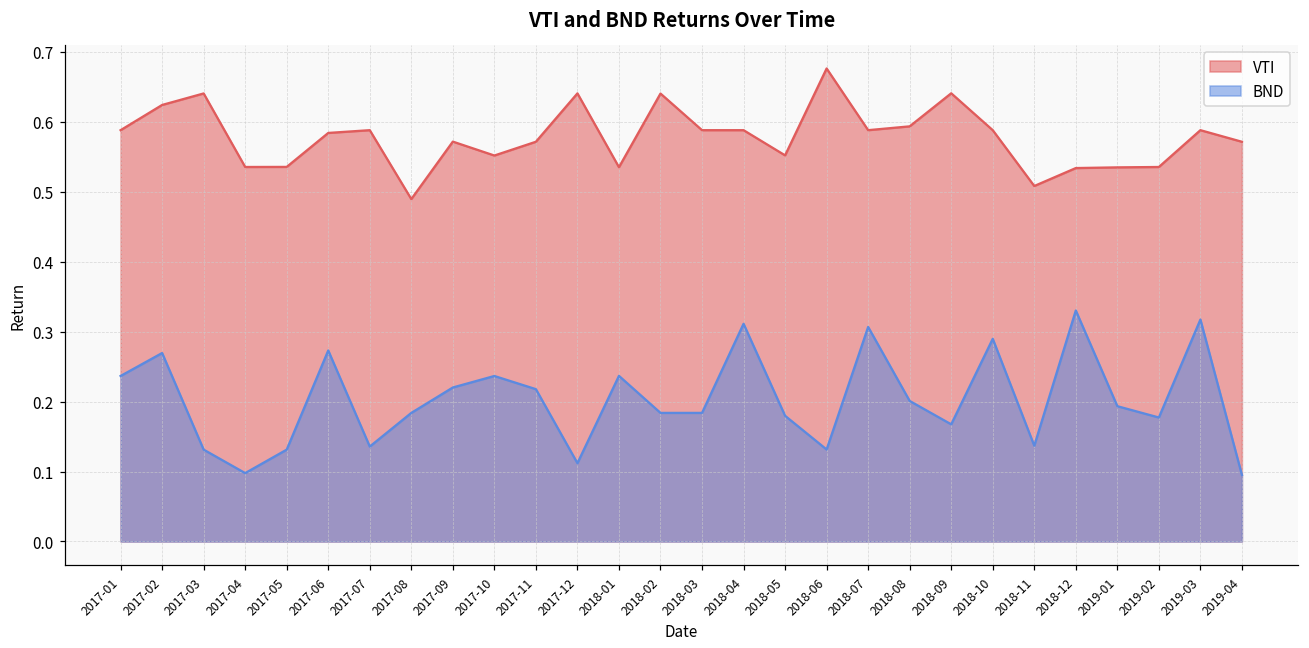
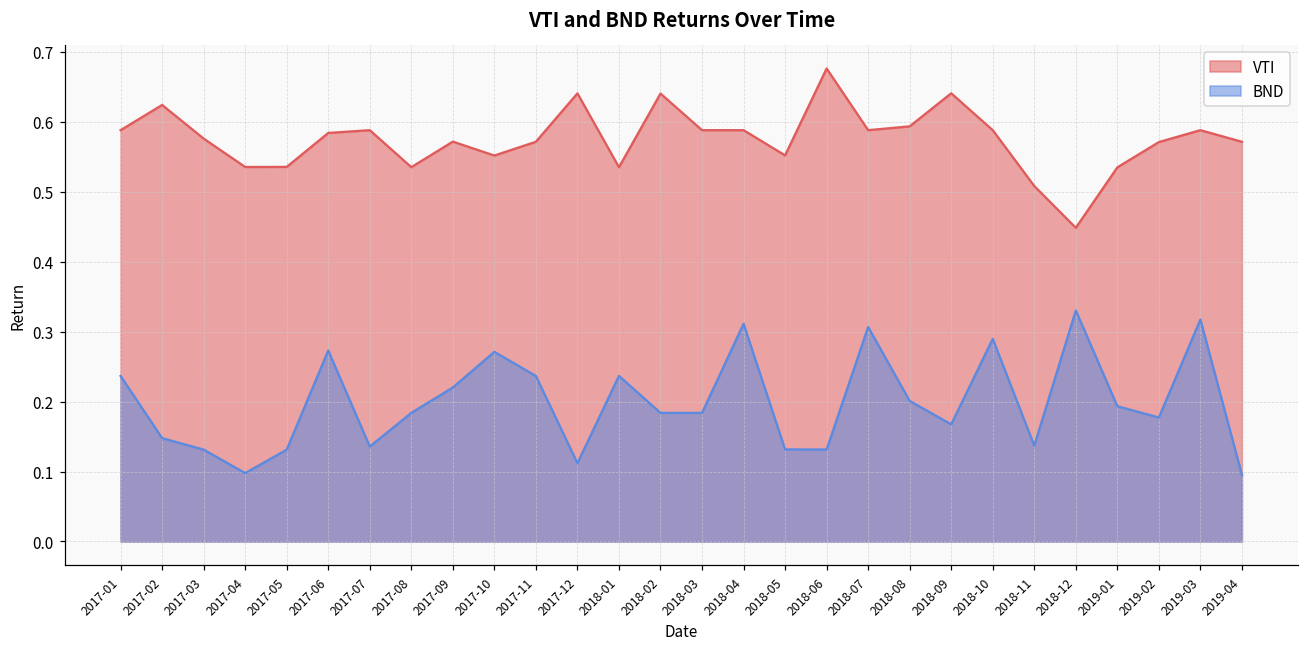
  {
    "VTI": {
      "2017-01": 0.59,
      "2017-02": 0.62,
-     "2017-03": 0.64,
+     "2017-03": 0.58,
      "2017-04": 0.54,
      "2017-05": 0.54,
      "2017-06": 0.58,
      "2017-07": 0.59,
-     "2017-08": 0.49,
+     "2017-08": 0.54,
      "2017-09": 0.57,
      "2017-10": 0.55,
      "2017-11": 0.57,
      "2017-12": 0.64,
      "2018-01": 0.54,
      "2018-02": 0.64,
      "2018-03": 0.59,
      "2018-04": 0.59,
      "2018-05": 0.55,
      "2018-06": 0.68,
      "2018-07": 0.59,
      "2018-08": 0.59,
      "2018-09": 0.64,
      "2018-10": 0.59,
      "2018-11": 0.51,
-     "2018-12": 0.53,
+     "2018-12": 0.45,
      "2019-01": 0.53,
-     "2019-02": 0.54,
+     "2019-02": 0.57,
      "2019-03": 0.59,
      "2019-04": 0.57
    },
    "BND": {
      "2017-01": 0.24,
-     "2017-02": 0.27,
+     "2017-02": 0.15,
      "2017-03": 0.13,
      "2017-04": 0.10,
      "2017-05": 0.13,
      "2017-06": 0.27,
      "2017-07": 0.14,
      "2017-08": 0.18,
      "2017-09": 0.22,
-     "2017-10": 0.24,
-     "2017-11": 0.22,
+     "2017-10": 0.27,
+     "2017-11": 0.24,
      "2017-12": 0.11,
      "2018-01": 0.24,
      "2018-02": 0.18,
      "2018-03": 0.18,
      "2018-04": 0.31,
-     "2018-05": 0.18,
+     "2018-05": 0.13,
      "2018-06": 0.13,
      "2018-07": 0.31,
      "2018-08": 0.20,
      "2018-09": 0.17,
      "2018-10": 0.29,
      "2018-11": 0.14,
      "2018-12": 0.33,
      "2019-01": 0.19,
      "2019-02": 0.18,
      "2019-03": 0.32,
      "2019-04": 0.10
    }
  }
